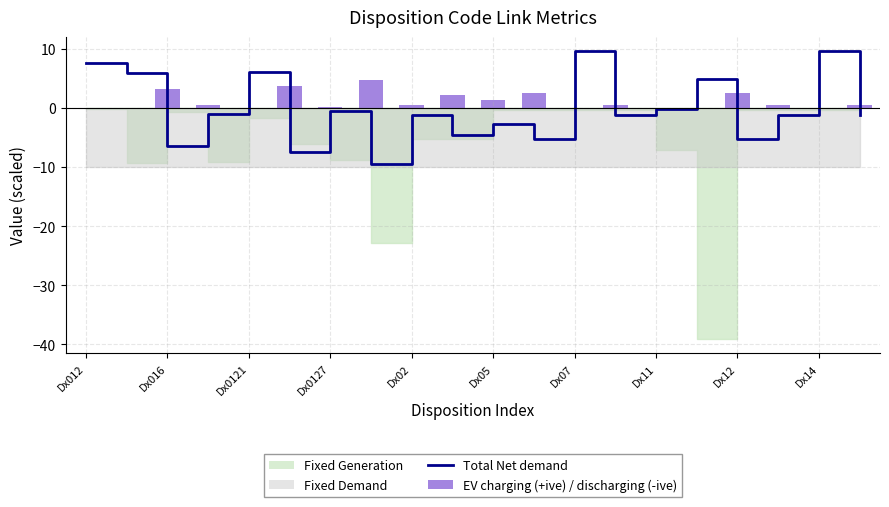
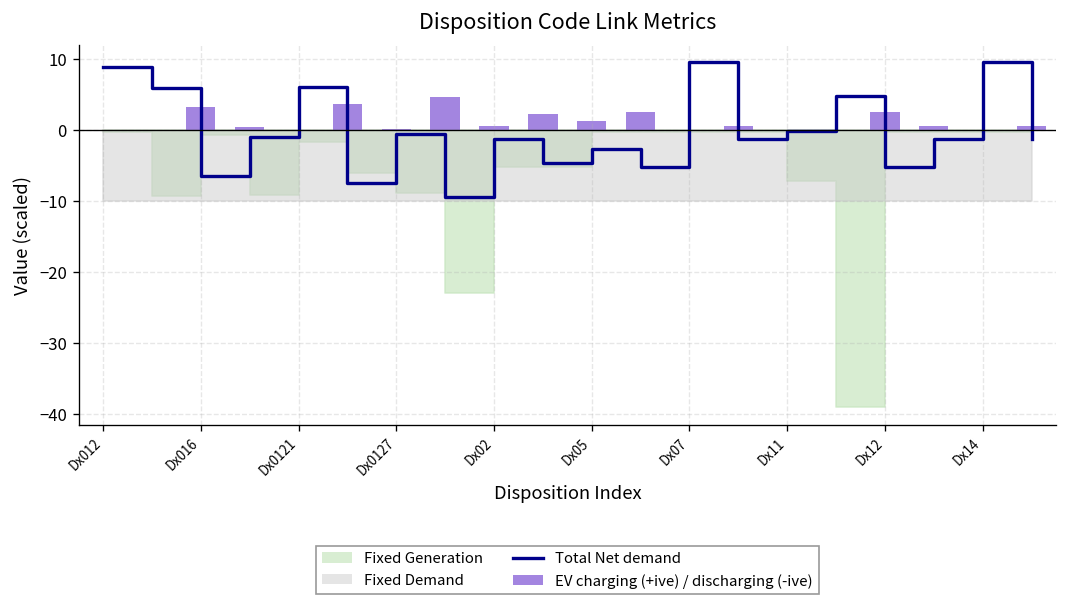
  {
    "Total Net demand": {
-     "Dx012": 8,
+     "Dx012": 9,
      "Dx016": -7,
      "Dx0121": 6,
      "Dx0127": -1,
      "Dx02": -1,
      "Dx05": -3,
      "Dx07": 10,
      "Dx12": -5,
      "Dx14": 10
    },
    "EV charging (+ive) / discharging (-ive)": {
      "Dx016": 3,
      "Dx02": 1,
      "Dx05": 1,
      "Dx12": 3
    }
  }
